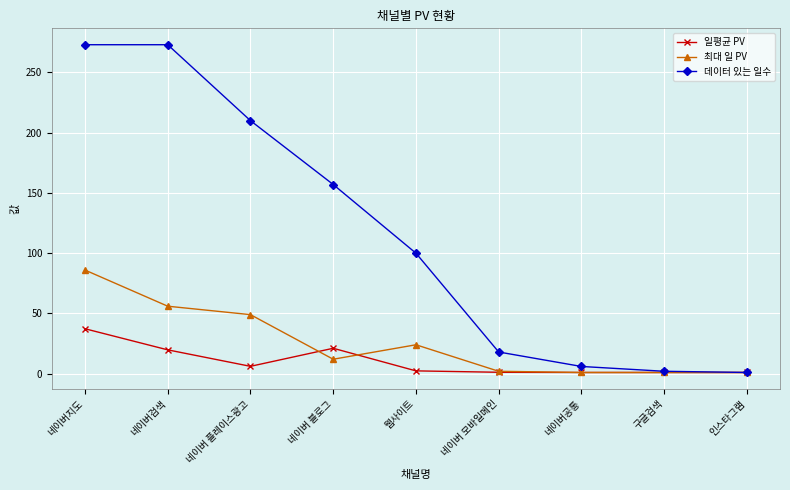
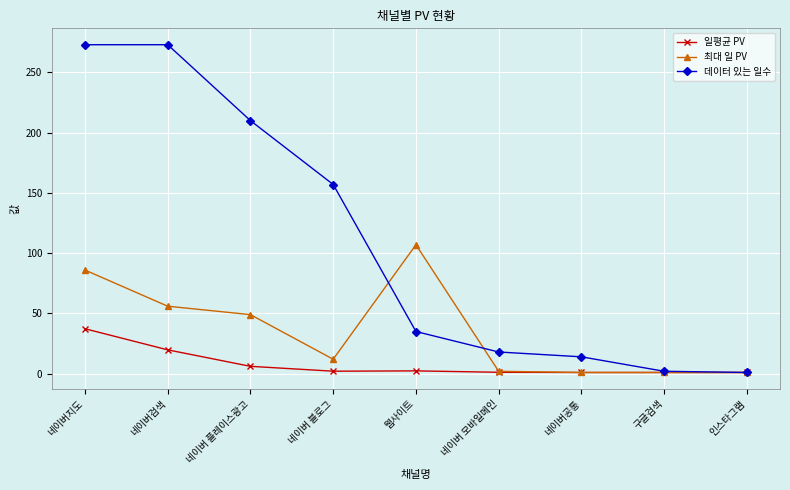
  {
    "일평균 PV": {
      "네이버지도": 37,
      "네이버검색": 20,
      "네이버 플레이스광고": 6,
-     "네이버 블로그": 21,
+     "네이버 블로그": 2,
      "웹사이트": 2
    },
    "최대 일 PV": {
      "네이버지도": 86,
      "네이버검색": 56,
      "네이버 플레이스광고": 49,
      "네이버 블로그": 12,
-     "웹사이트": 24
+     "웹사이트": 107
    },
    "데이터 있는 일수": {
      "네이버지도": 273,
      "네이버검색": 273,
      "네이버 플레이스광고": 210,
      "네이버 블로그": 157,
-     "웹사이트": 100,
+     "웹사이트": 35,
      "네이버 모바일메인": 18,
-     "네이버공통": 6
+     "네이버공통": 14
    }
  }
